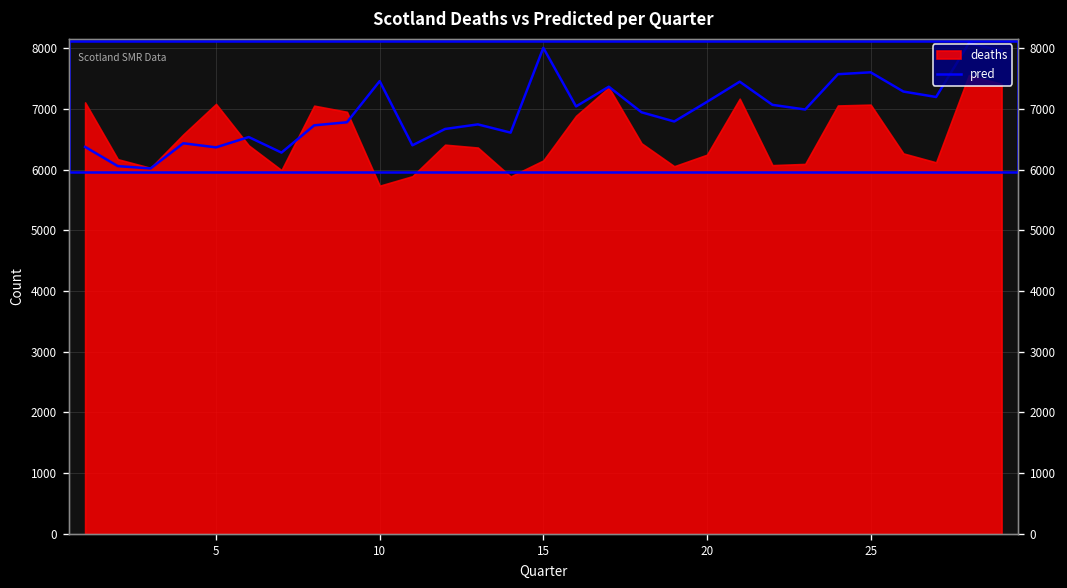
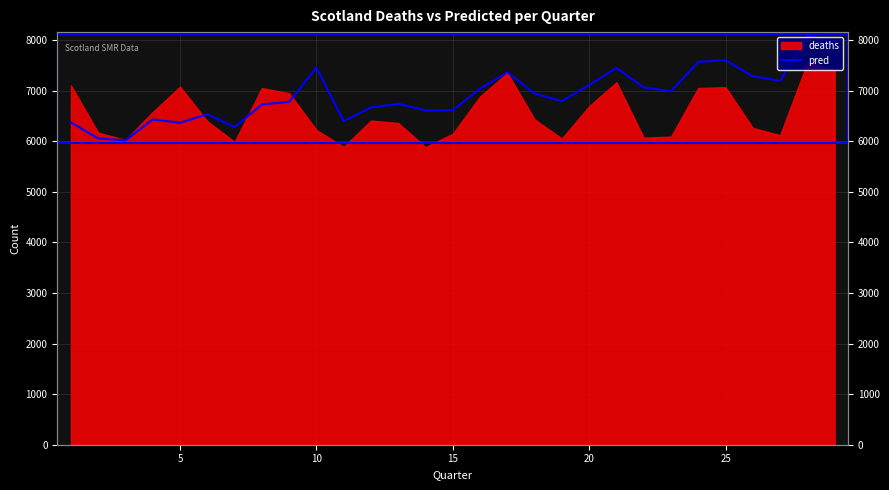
  {
    "pred": {
      "5": 6400,
      "10": 7500,
-     "15": 8000,
+     "15": 6600,
      "20": 7100,
      "25": 7600
    },
    "deaths": {
      "5": 7100,
-     "10": 5700,
+     "10": 6200,
      "15": 6100,
-     "20": 6200,
+     "20": 6700,
      "25": 7100
    }
  }
